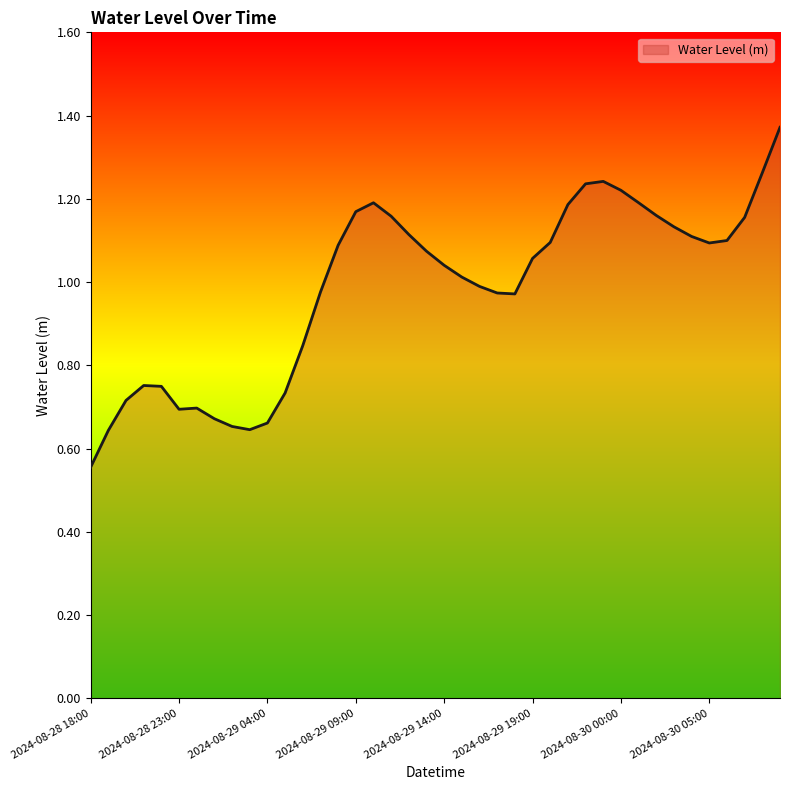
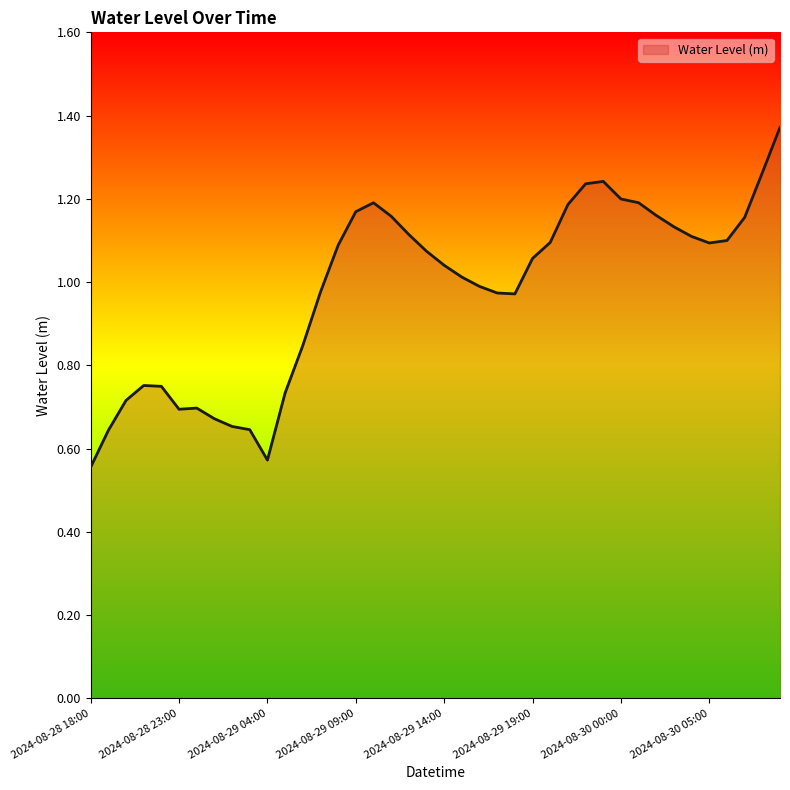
  {
    "2024-08-28 18:00": 0.56,
    "2024-08-28 23:00": 0.69,
-   "2024-08-29 04:00": 0.66,
+   "2024-08-29 04:00": 0.57,
    "2024-08-29 09:00": 1.17,
    "2024-08-29 14:00": 1.04,
    "2024-08-29 19:00": 1.06,
-   "2024-08-30 00:00": 1.22,
+   "2024-08-30 00:00": 1.20,
    "2024-08-30 05:00": 1.09
  }
